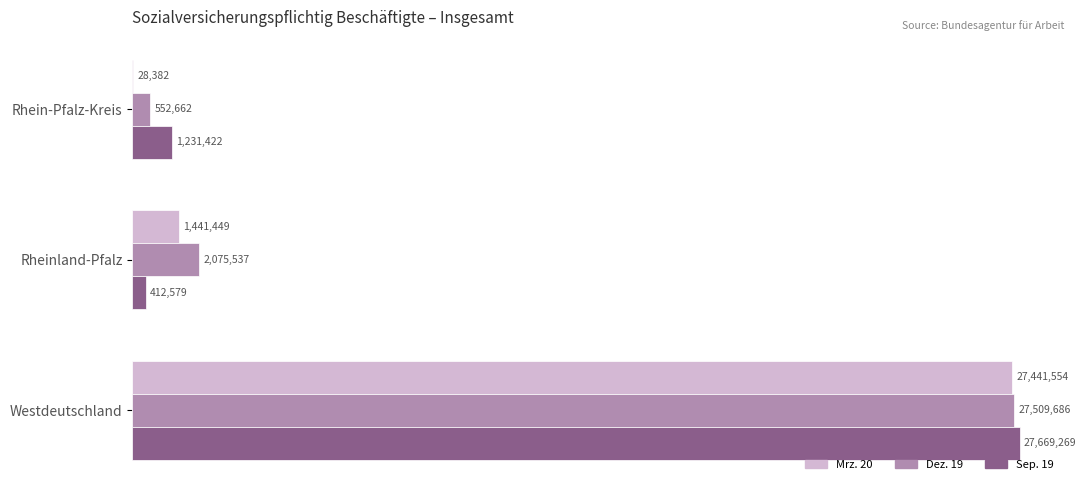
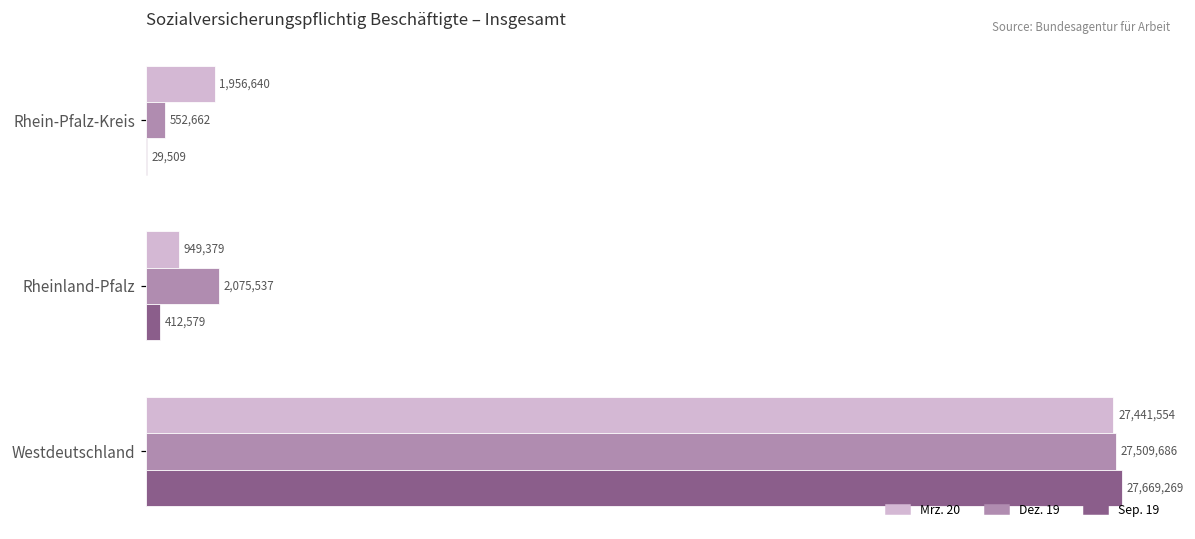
  {
    "Mrz. 20": {
-     "Rhein-Pfalz-Kreis": "28,382",
-     "Rheinland-Pfalz": "1,441,449",
+     "Rhein-Pfalz-Kreis": "1,956,640",
+     "Rheinland-Pfalz": "949,379",
      "Westdeutschland": "27,441,554"
    },
    "Dez. 19": {
      "Rhein-Pfalz-Kreis": "552,662",
      "Rheinland-Pfalz": "2,075,537",
      "Westdeutschland": "27,509,686"
    },
    "Sep. 19": {
-     "Rhein-Pfalz-Kreis": "1,231,422",
+     "Rhein-Pfalz-Kreis": "29,509",
      "Rheinland-Pfalz": "412,579",
      "Westdeutschland": "27,669,269"
    }
  }
